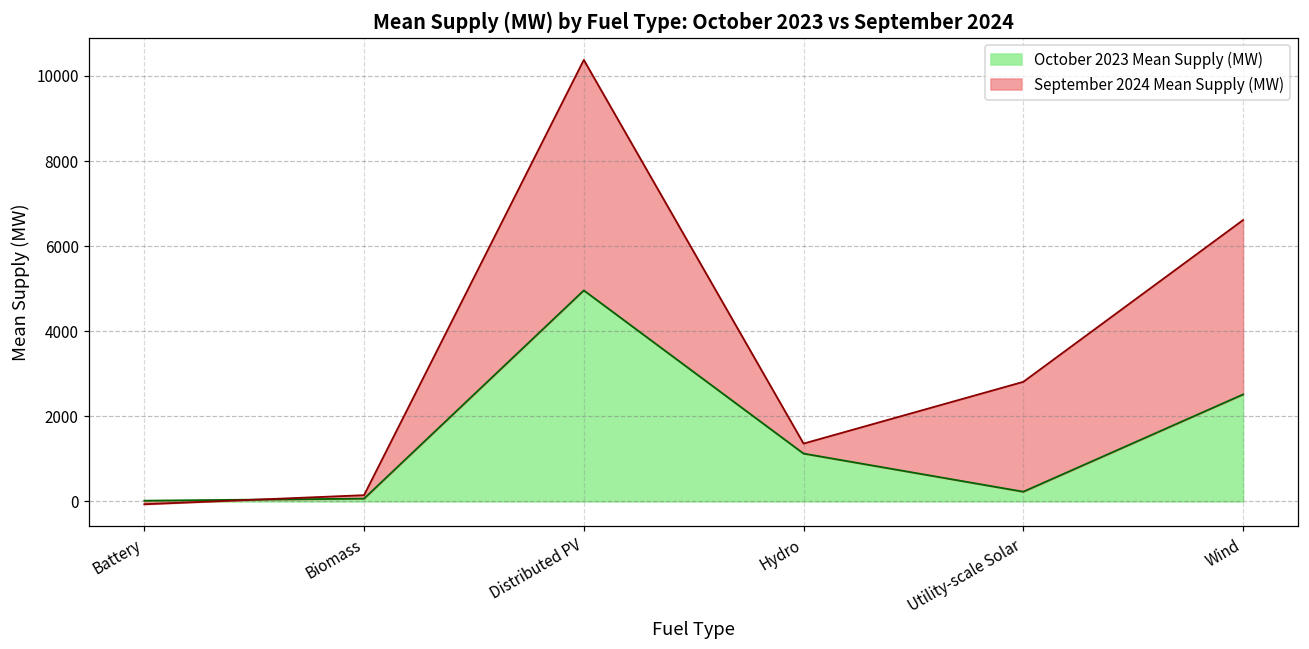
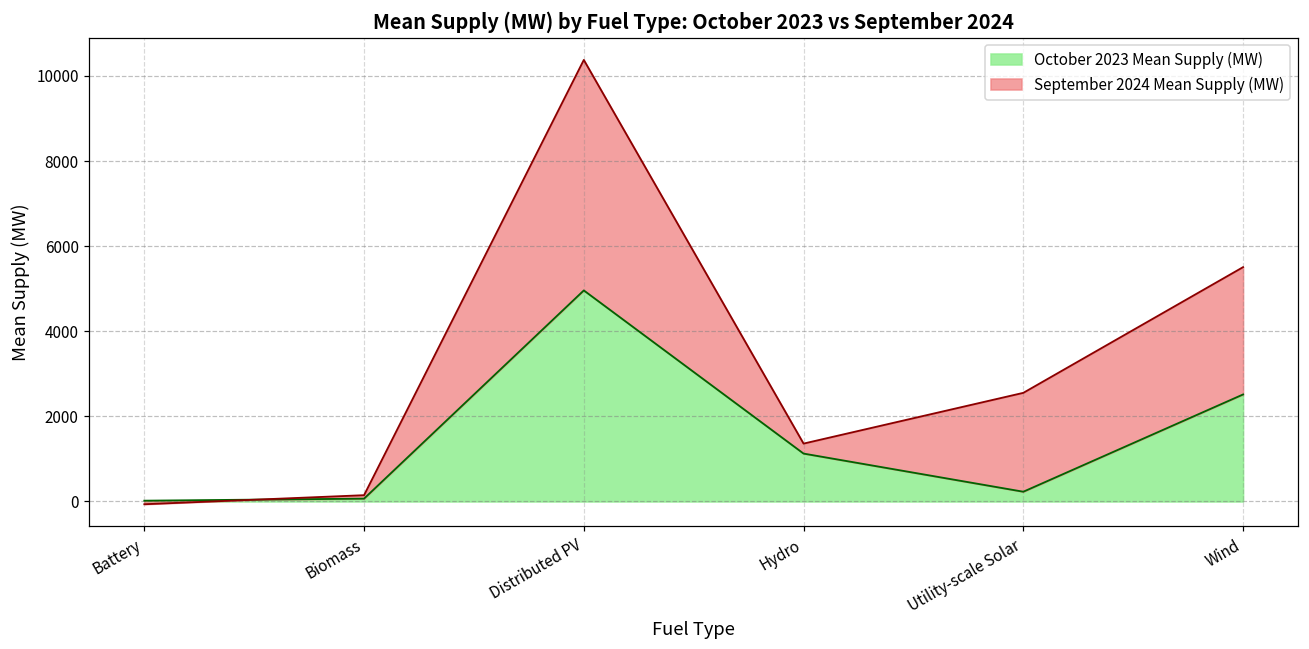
  {
    "October 2023 Mean Supply (MW)": {
      "Biomass": 100,
      "Distributed PV": 5000,
      "Hydro": 1100,
      "Utility-scale Solar": 200,
      "Wind": 2500
    },
    "September 2024 Mean Supply (MW)": {
-     "Utility-scale Solar": 2600,
-     "Wind": 4100
+     "Utility-scale Solar": 2300,
+     "Wind": 3000
    }
  }
